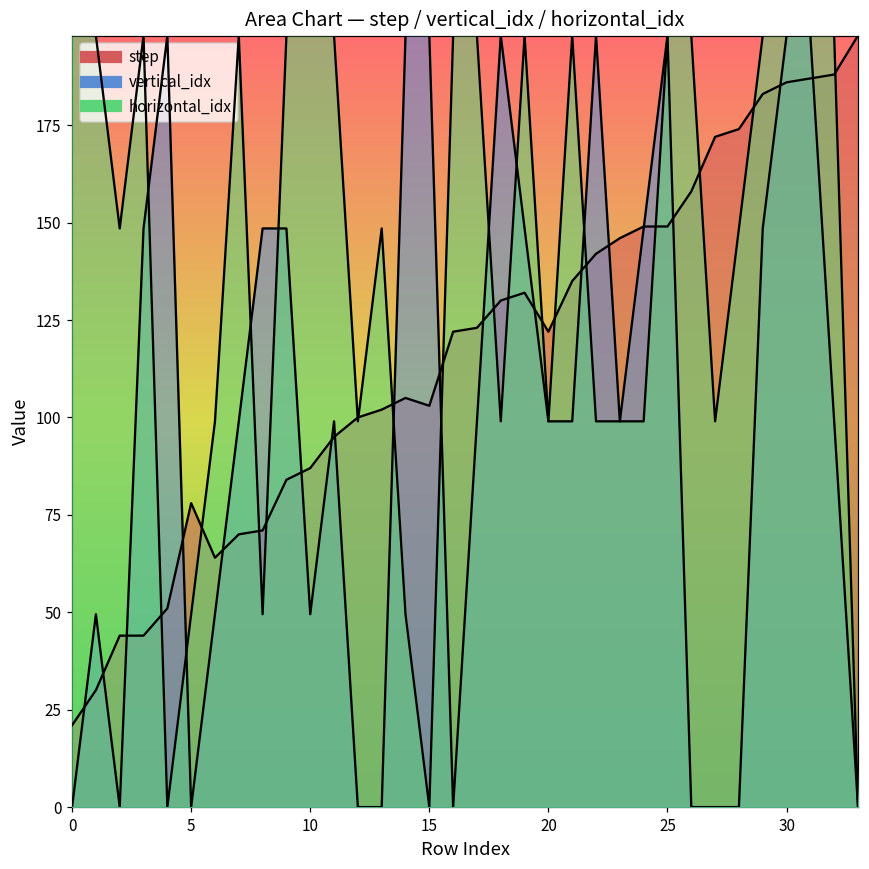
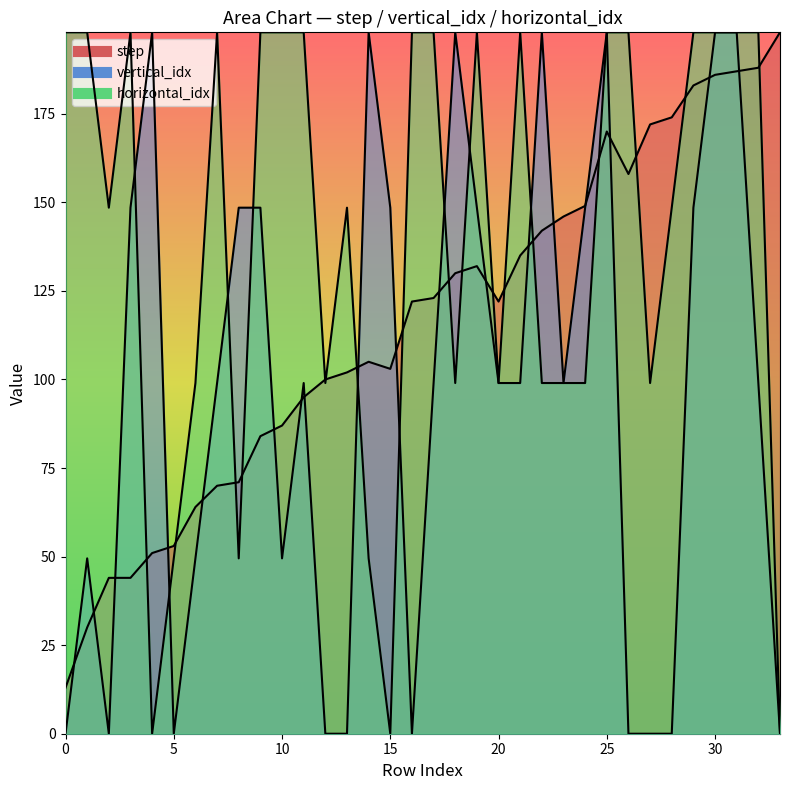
  {
    "step": {
-     "0": 21,
-     "5": 78,
+     "0": 13,
+     "5": 53,
      "10": 87,
      "15": 103,
      "20": 122,
-     "25": 149,
+     "25": 170,
      "30": 186
    },
    "vertical_idx": {
      "0": 0,
      "5": 0,
      "10": 50,
-     "15": 198
+     "15": 149
    },
    "horizontal_idx": {
      "0": 198,
      "5": 50,
      "10": 198,
      "15": 0
    }
  }
